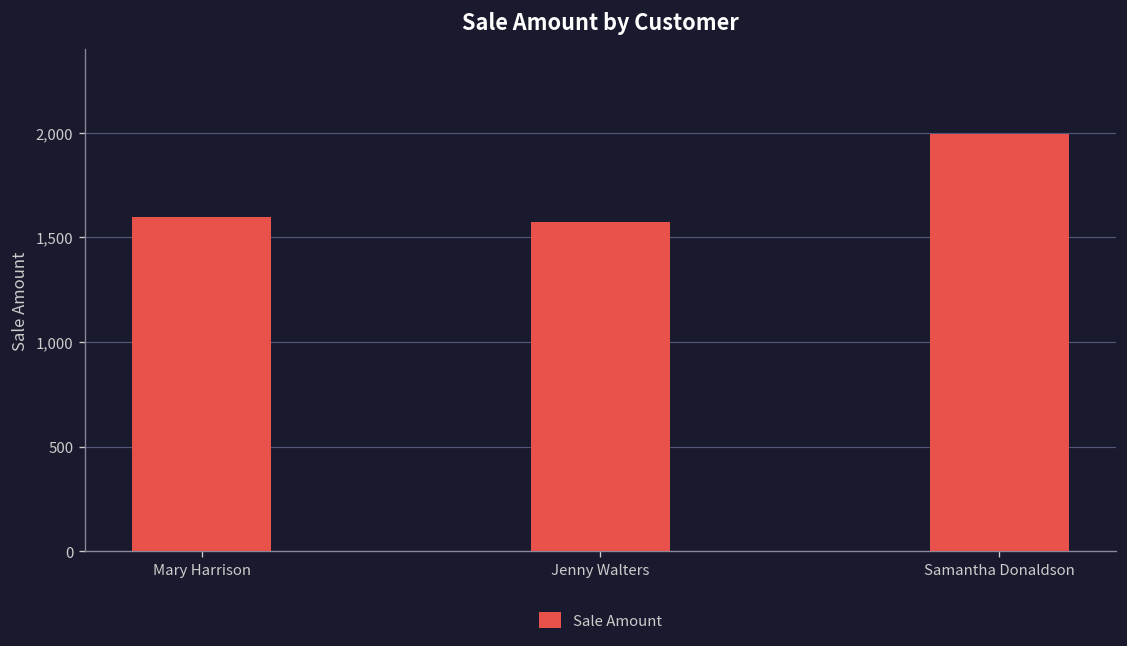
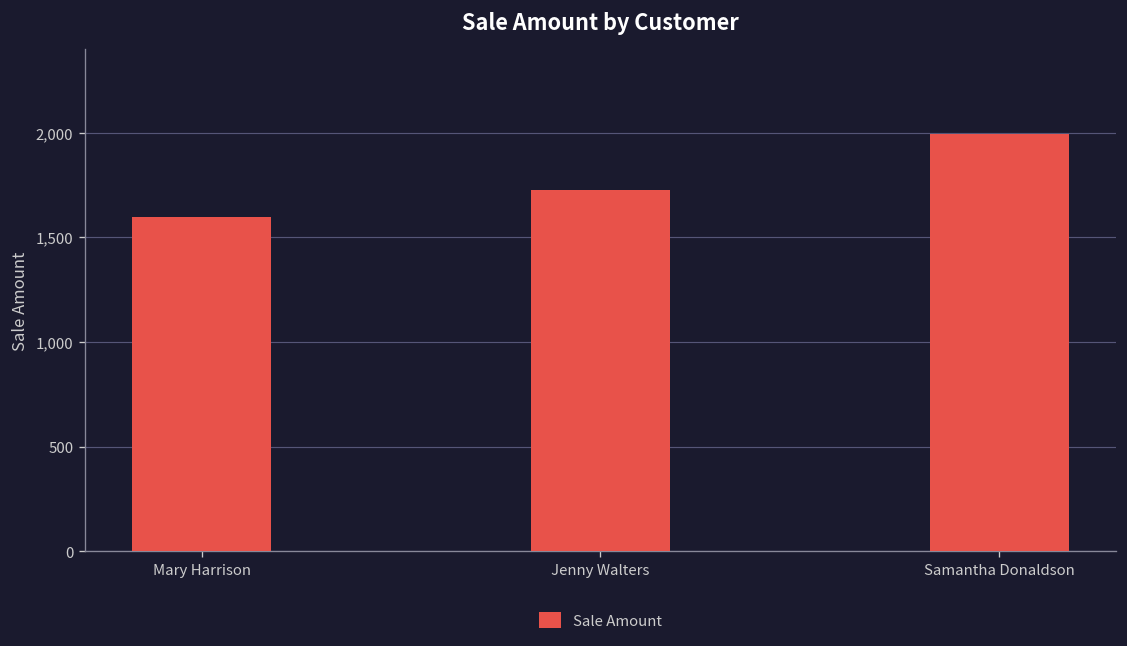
  {
    "Mary Harrison": "1,600",
-   "Jenny Walters": "1,580",
+   "Jenny Walters": "1,730",
    "Samantha Donaldson": "2,000"
  }
